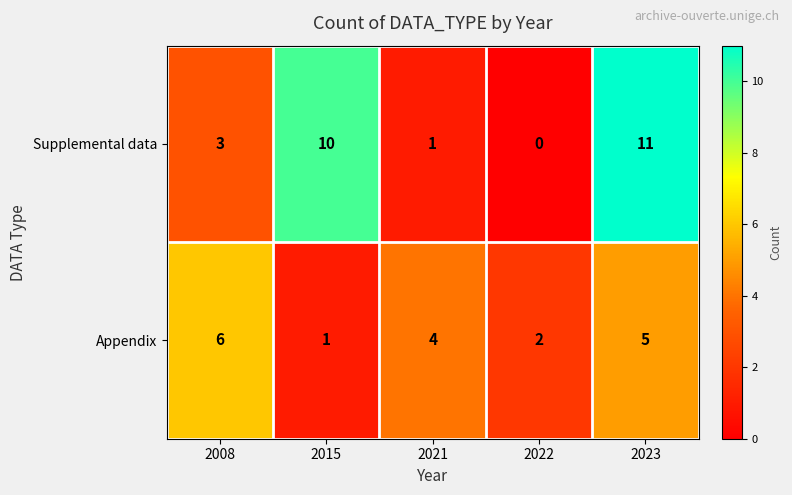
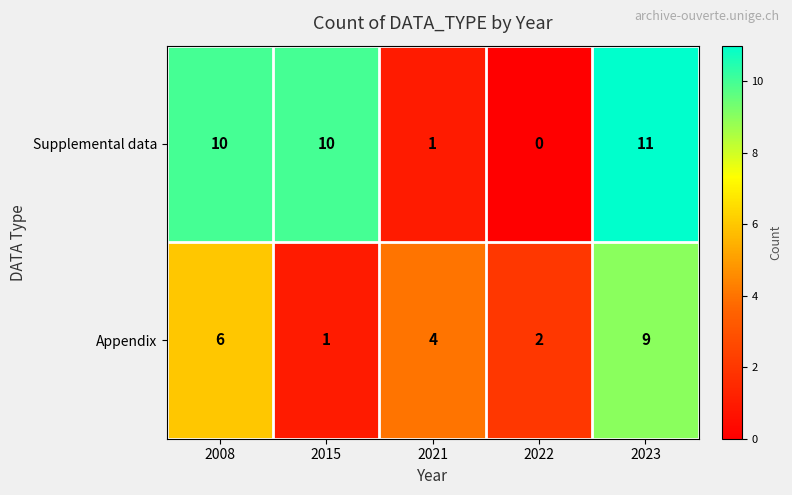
  {
    "Supplemental data": {
-     "2008": 3,
+     "2008": 10,
      "2015": 10,
      "2021": 1,
      "2022": 0,
      "2023": 11
    },
    "Appendix": {
      "2008": 6,
      "2015": 1,
      "2021": 4,
      "2022": 2,
-     "2023": 5
+     "2023": 9
    }
  }
